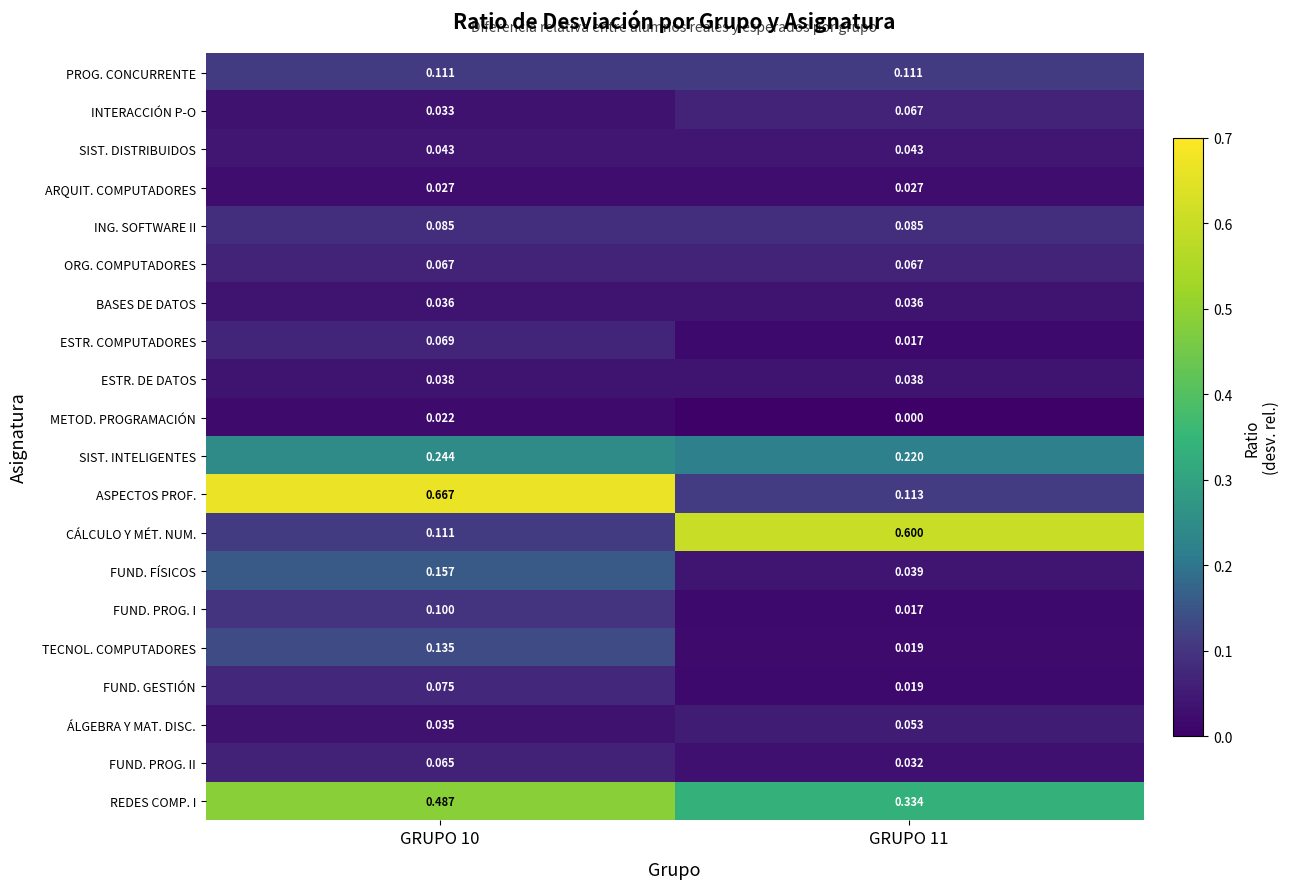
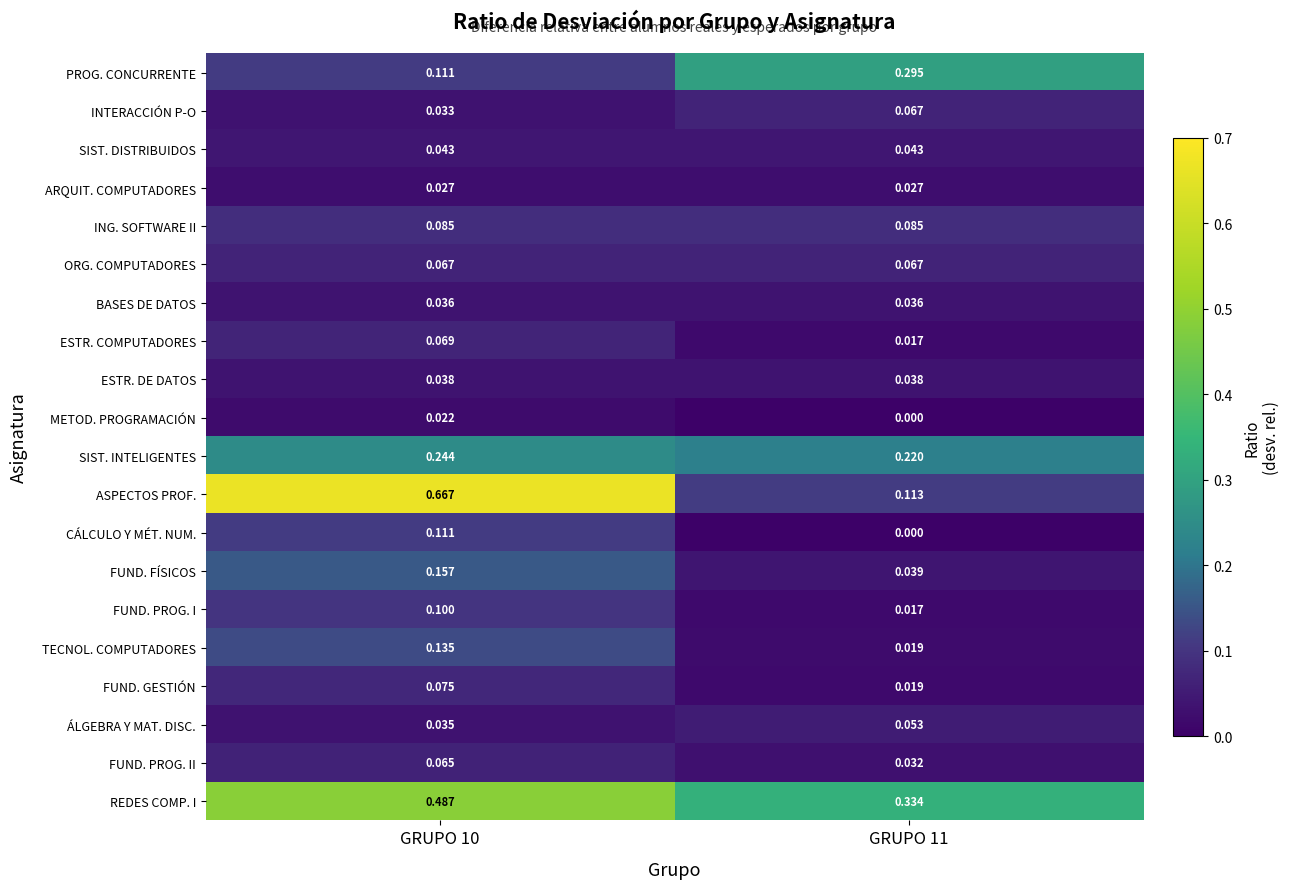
  {
    "PROG. CONCURRENTE": {
      "GRUPO 10": 0.111,
-     "GRUPO 11": 0.111
+     "GRUPO 11": 0.295
    },
    "INTERACCIÓN P-O": {
      "GRUPO 10": 0.033,
      "GRUPO 11": 0.067
    },
    "SIST. DISTRIBUIDOS": {
      "GRUPO 10": 0.043,
      "GRUPO 11": 0.043
    },
    "ARQUIT. COMPUTADORES": {
      "GRUPO 10": 0.027,
      "GRUPO 11": 0.027
    },
    "ING. SOFTWARE II": {
      "GRUPO 10": 0.085,
      "GRUPO 11": 0.085
    },
    "ORG. COMPUTADORES": {
      "GRUPO 10": 0.067,
      "GRUPO 11": 0.067
    },
    "BASES DE DATOS": {
      "GRUPO 10": 0.036,
      "GRUPO 11": 0.036
    },
    "ESTR. COMPUTADORES": {
      "GRUPO 10": 0.069,
      "GRUPO 11": 0.017
    },
    "ESTR. DE DATOS": {
      "GRUPO 10": 0.038,
      "GRUPO 11": 0.038
    },
    "METOD. PROGRAMACIÓN": {
      "GRUPO 10": 0.022,
      "GRUPO 11": 0.000
    },
    "SIST. INTELIGENTES": {
      "GRUPO 10": 0.244,
      "GRUPO 11": 0.220
    },
    "ASPECTOS PROF.": {
      "GRUPO 10": 0.667,
      "GRUPO 11": 0.113
    },
    "CÁLCULO Y MÉT. NUM.": {
      "GRUPO 10": 0.111,
-     "GRUPO 11": 0.600
+     "GRUPO 11": 0.000
    },
    "FUND. FÍSICOS": {
      "GRUPO 10": 0.157,
      "GRUPO 11": 0.039
    },
    "FUND. PROG. I": {
      "GRUPO 10": 0.100,
      "GRUPO 11": 0.017
    },
    "TECNOL. COMPUTADORES": {
      "GRUPO 10": 0.135,
      "GRUPO 11": 0.019
    },
    "FUND. GESTIÓN": {
      "GRUPO 10": 0.075,
      "GRUPO 11": 0.019
    },
    "ÁLGEBRA Y MAT. DISC.": {
      "GRUPO 10": 0.035,
      "GRUPO 11": 0.053
    },
    "FUND. PROG. II": {
      "GRUPO 10": 0.065,
      "GRUPO 11": 0.032
    },
    "REDES COMP. I": {
      "GRUPO 10": 0.487,
      "GRUPO 11": 0.334
    }
  }
